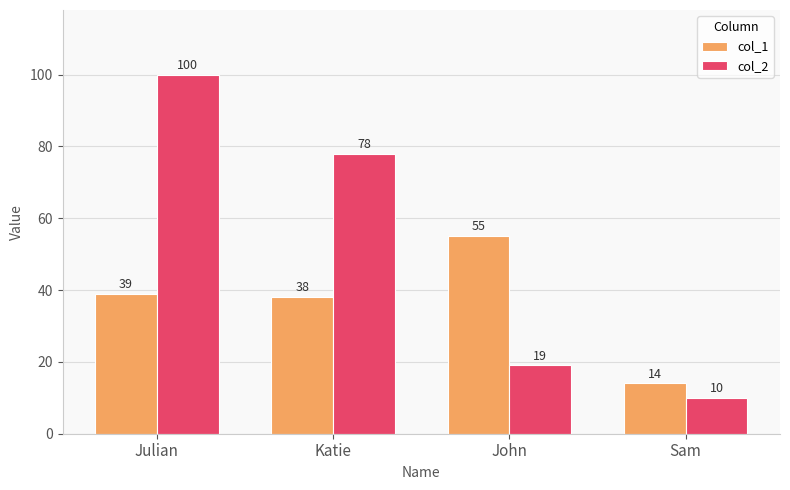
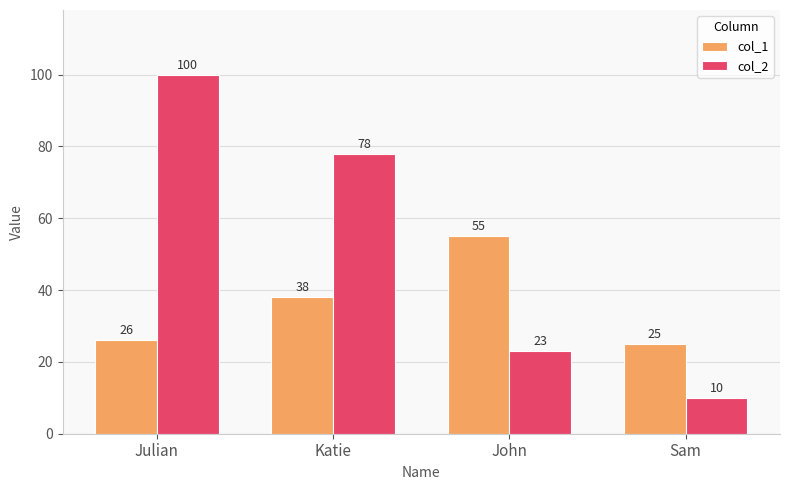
  {
    "col_1": {
-     "Julian": 39,
+     "Julian": 26,
      "Katie": 38,
      "John": 55,
-     "Sam": 14
+     "Sam": 25
    },
    "col_2": {
      "Julian": 100,
      "Katie": 78,
-     "John": 19,
+     "John": 23,
      "Sam": 10
    }
  }
